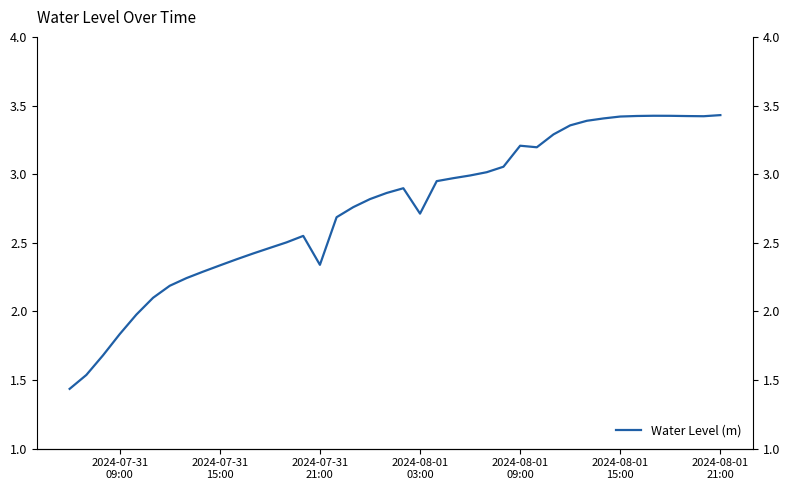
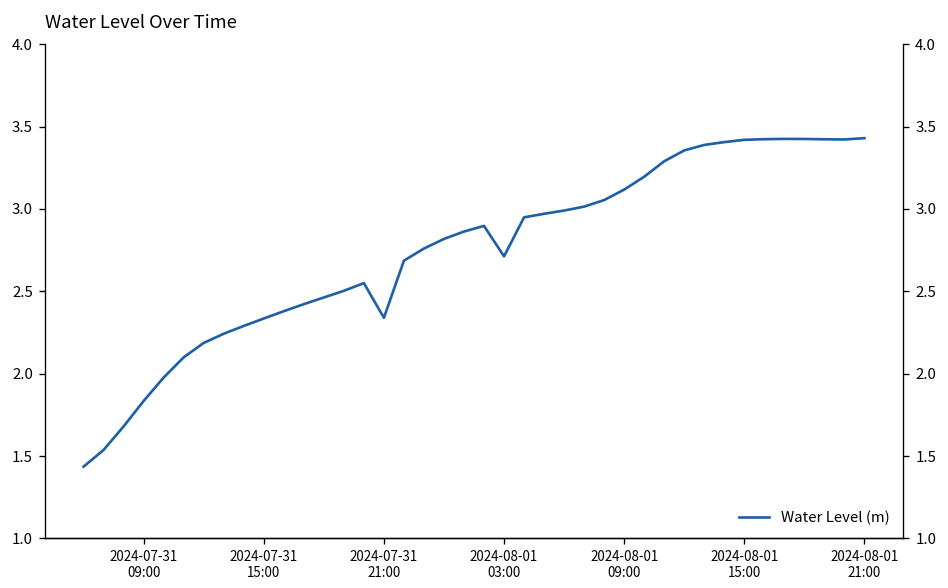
  {
    "2024-07-31 09:00": 1.83,
    "2024-07-31 15:00": 2.33,
    "2024-07-31 21:00": 2.34,
    "2024-08-01 03:00": 2.71,
-   "2024-08-01 09:00": 3.21,
+   "2024-08-01 09:00": 3.12,
    "2024-08-01 15:00": 3.42,
    "2024-08-01 21:00": 3.43
  }
